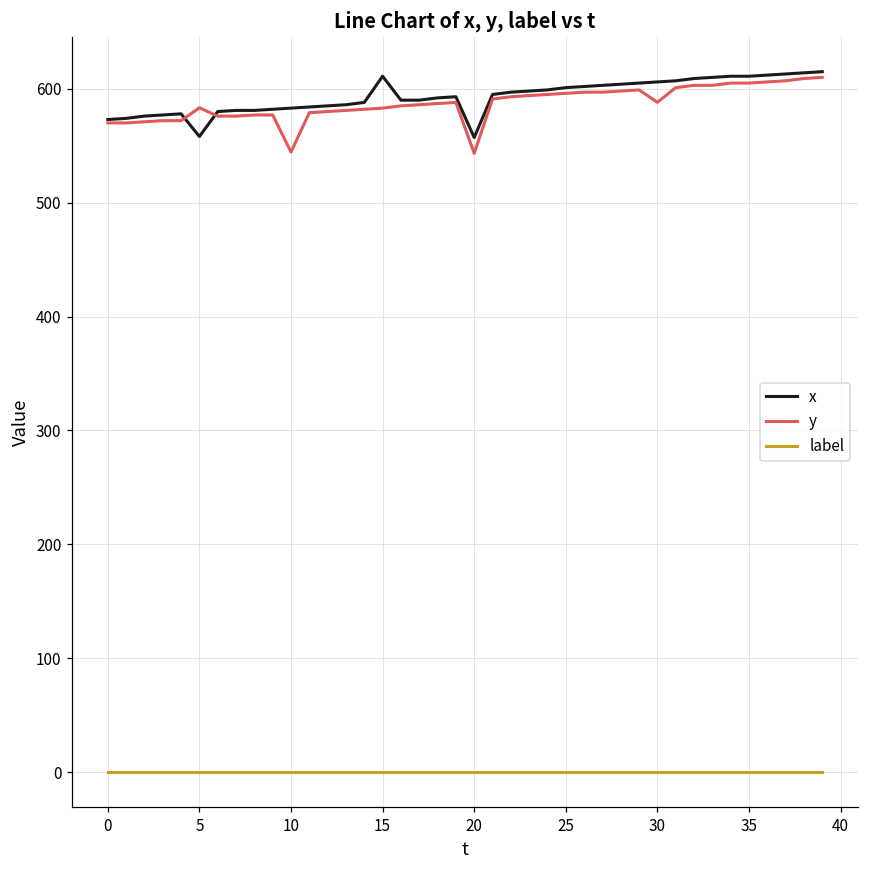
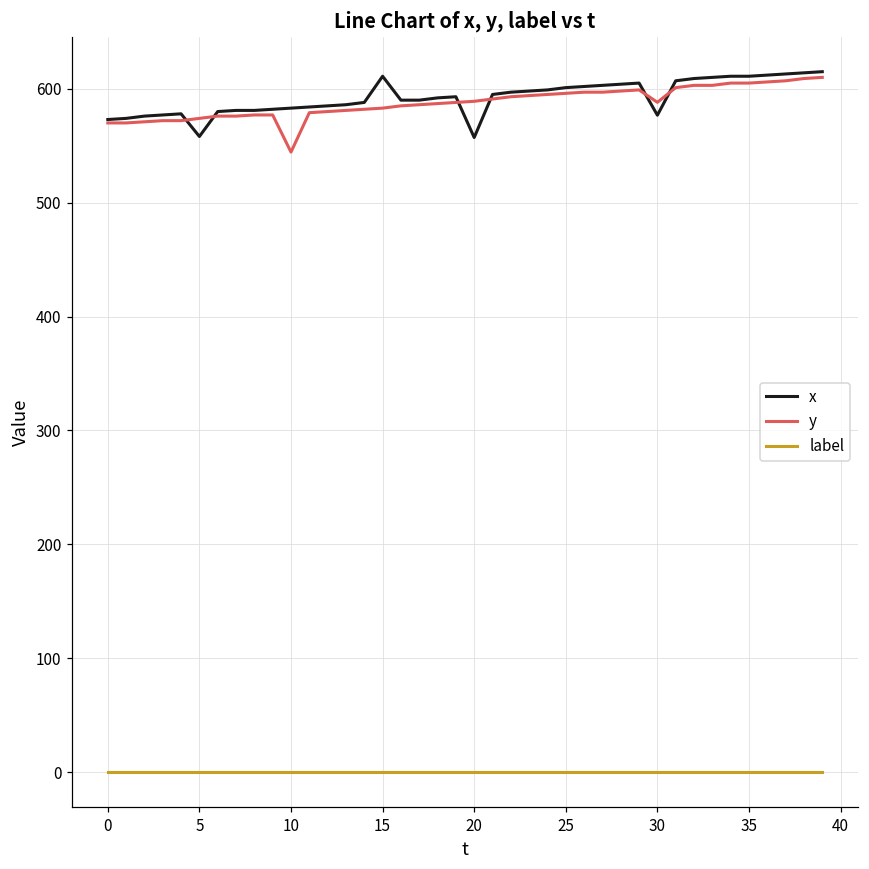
  {
    "x": {
      "0": 573,
      "5": 558,
      "10": 583,
      "15": 611,
      "20": 557,
      "25": 601,
-     "30": 606,
+     "30": 577,
      "35": 611
    },
    "y": {
      "0": 570,
-     "5": 583,
+     "5": 574,
      "10": 544,
      "15": 583,
-     "20": 543,
+     "20": 589,
      "25": 596,
      "30": 588,
      "35": 605
    },
    "label": {
      "0": 0,
      "5": 0,
      "10": 0,
      "15": 0,
      "20": 0,
      "25": 0,
      "30": 0,
      "35": 0
    }
  }
